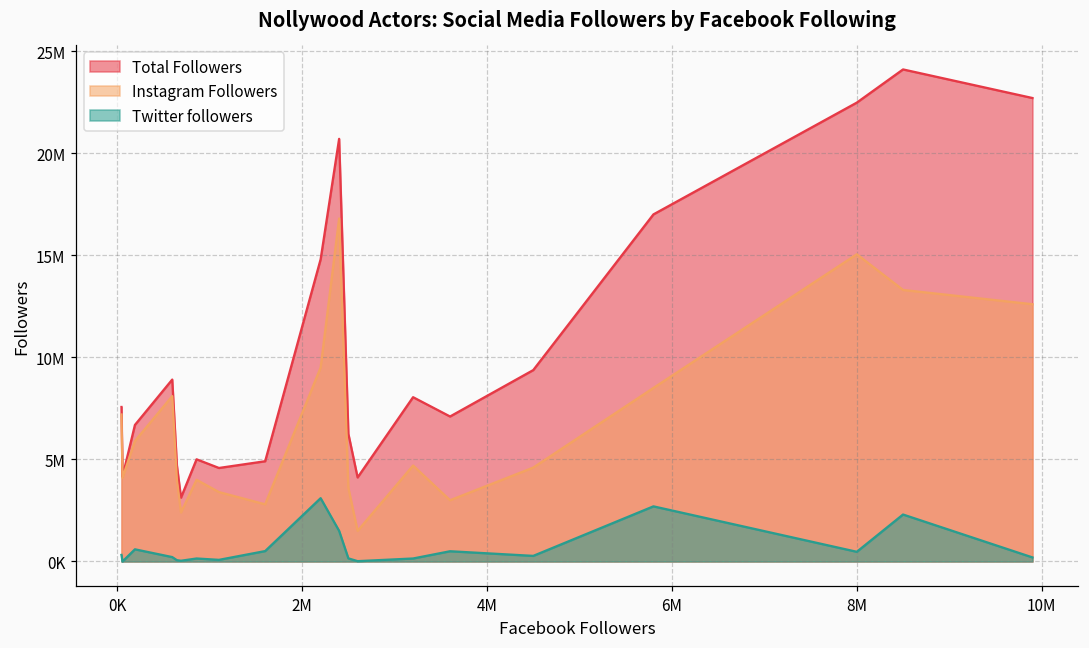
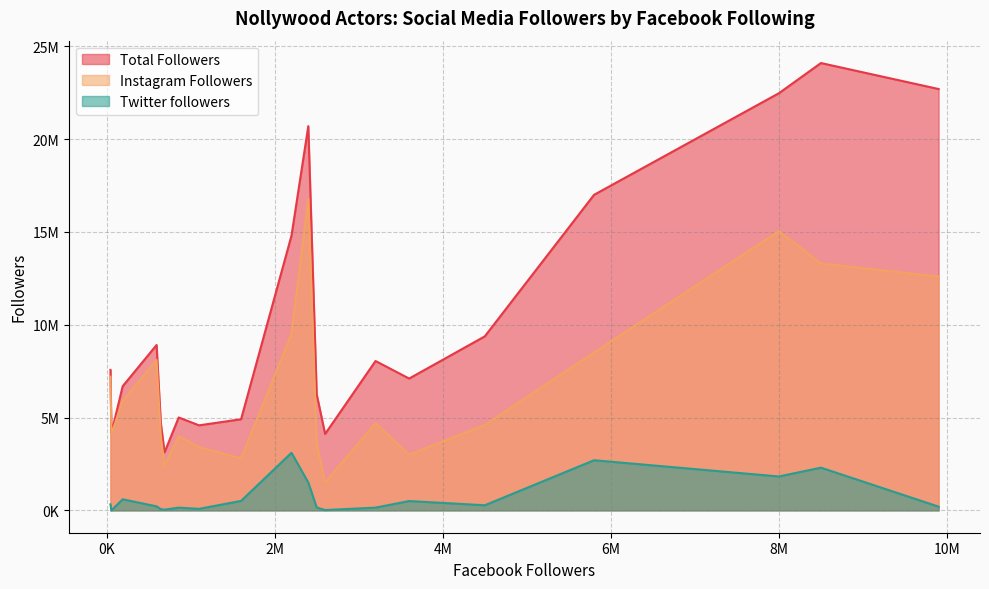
  {
    "Total Followers": {
      "8M": 22500000
    },
    "Instagram Followers": {
      "8M": 15000000
    },
    "Twitter followers": {
-     "8M": 500000
+     "8M": 1800000
    }
  }
